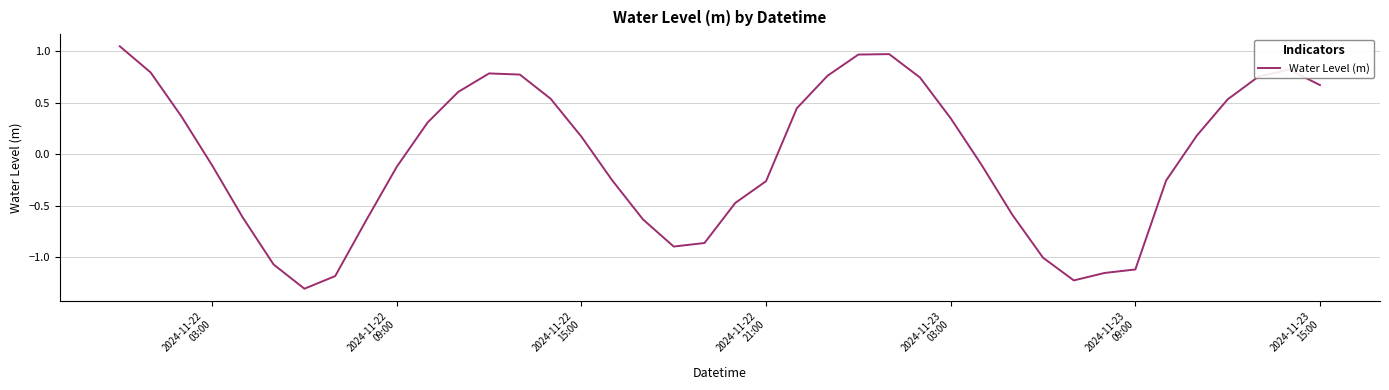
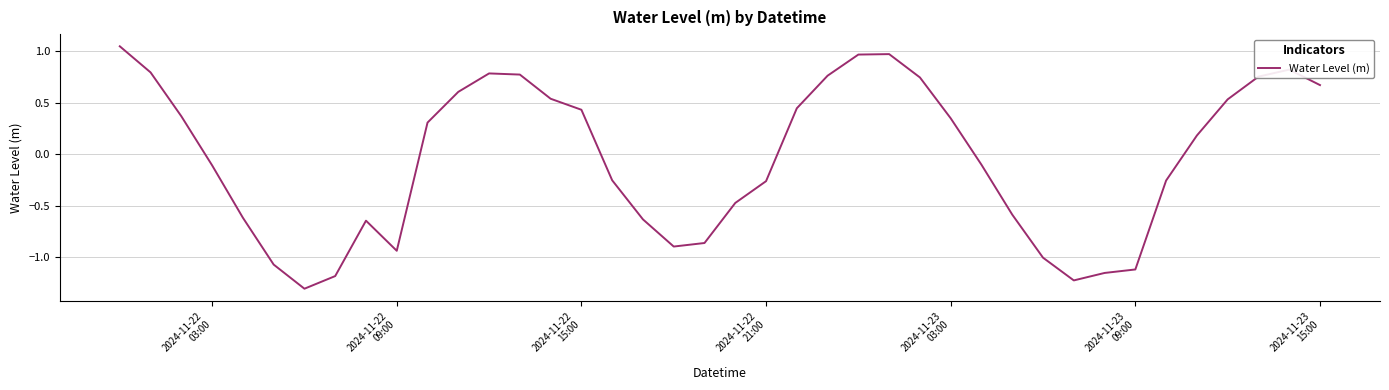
  {
    "2024-11-22 03:00": -0.11,
-   "2024-11-22 09:00": -0.12,
-   "2024-11-22 15:00": 0.17,
+   "2024-11-22 09:00": -0.94,
+   "2024-11-22 15:00": 0.43,
    "2024-11-22 21:00": -0.26,
    "2024-11-23 03:00": 0.35,
    "2024-11-23 09:00": -1.12,
    "2024-11-23 15:00": 0.67
  }
